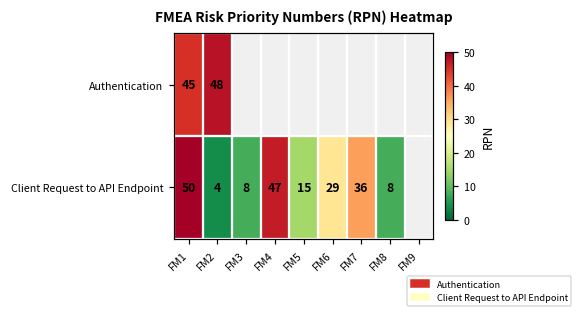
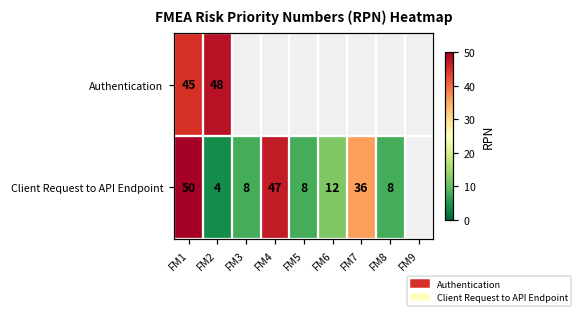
  {
    "Authentication": {
      "FM1": 45,
      "FM2": 48
    },
    "Client Request to API Endpoint": {
      "FM1": 50,
      "FM2": 4,
      "FM3": 8,
      "FM4": 47,
-     "FM5": 15,
-     "FM6": 29,
+     "FM5": 8,
+     "FM6": 12,
      "FM7": 36,
      "FM8": 8
    }
  }
